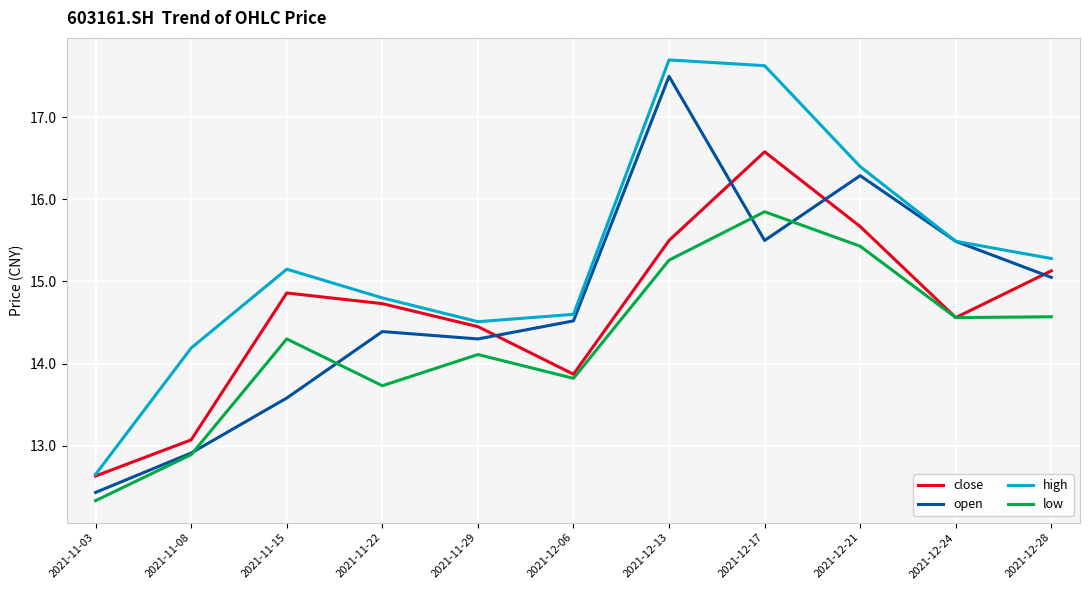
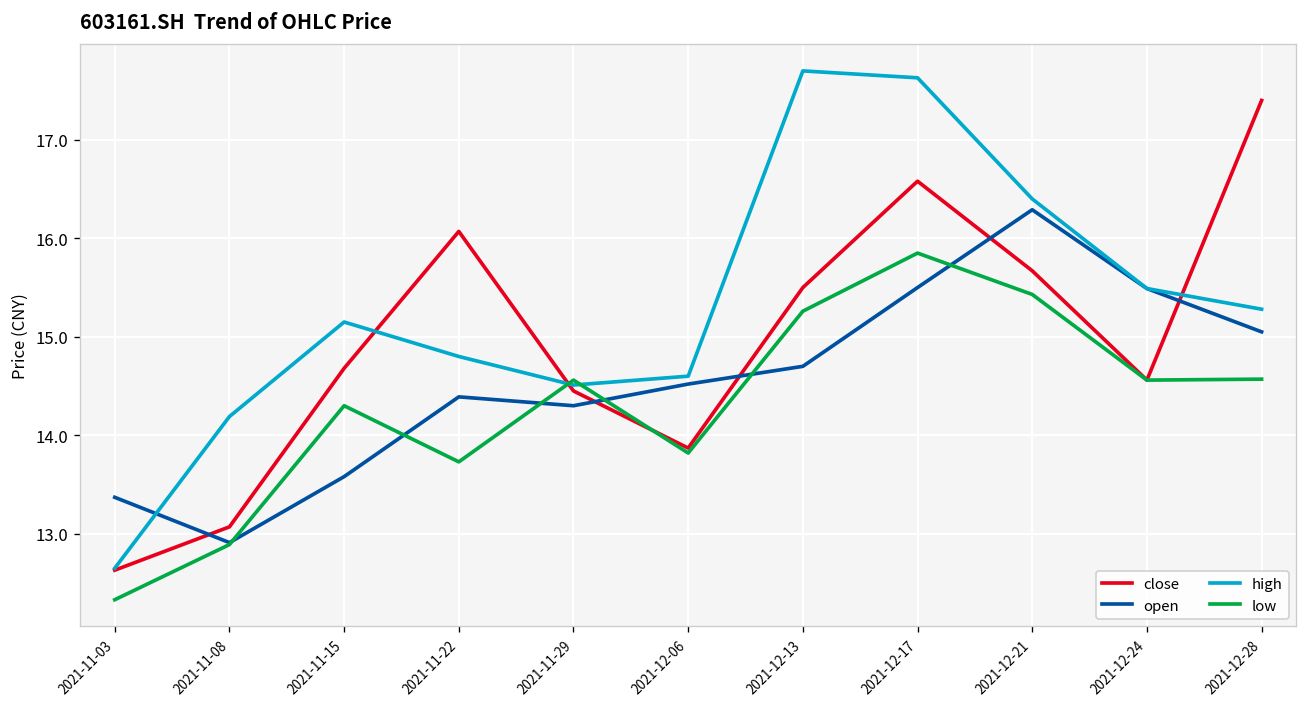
  {
    "close": {
      "2021-11-08": 13.1,
-     "2021-11-15": 14.9,
-     "2021-11-22": 14.7,
+     "2021-11-15": 14.7,
+     "2021-11-22": 16.1,
      "2021-11-29": 14.5,
      "2021-12-06": 13.9,
      "2021-12-13": 15.5,
      "2021-12-17": 16.6,
      "2021-12-21": 15.7,
-     "2021-12-28": 15.1
+     "2021-12-28": 17.4
    },
    "open": {
-     "2021-11-03": 12.4,
+     "2021-11-03": 13.4,
      "2021-11-15": 13.6,
      "2021-11-22": 14.4,
      "2021-11-29": 14.3,
      "2021-12-06": 14.5,
-     "2021-12-13": 17.5,
+     "2021-12-13": 14.7,
      "2021-12-17": 15.5,
      "2021-12-21": 16.3,
      "2021-12-28": 15.1
    },
    "high": {
      "2021-11-08": 14.2,
      "2021-11-15": 15.2,
      "2021-11-22": 14.8,
      "2021-11-29": 14.5,
      "2021-12-06": 14.6,
      "2021-12-13": 17.7,
      "2021-12-17": 17.6,
      "2021-12-21": 16.4,
      "2021-12-28": 15.3
    },
    "low": {
      "2021-11-03": 12.3,
      "2021-11-15": 14.3,
      "2021-11-22": 13.7,
-     "2021-11-29": 14.1,
+     "2021-11-29": 14.6,
      "2021-12-06": 13.8,
      "2021-12-13": 15.3,
      "2021-12-17": 15.9,
      "2021-12-21": 15.4,
      "2021-12-28": 14.6
    }
  }
